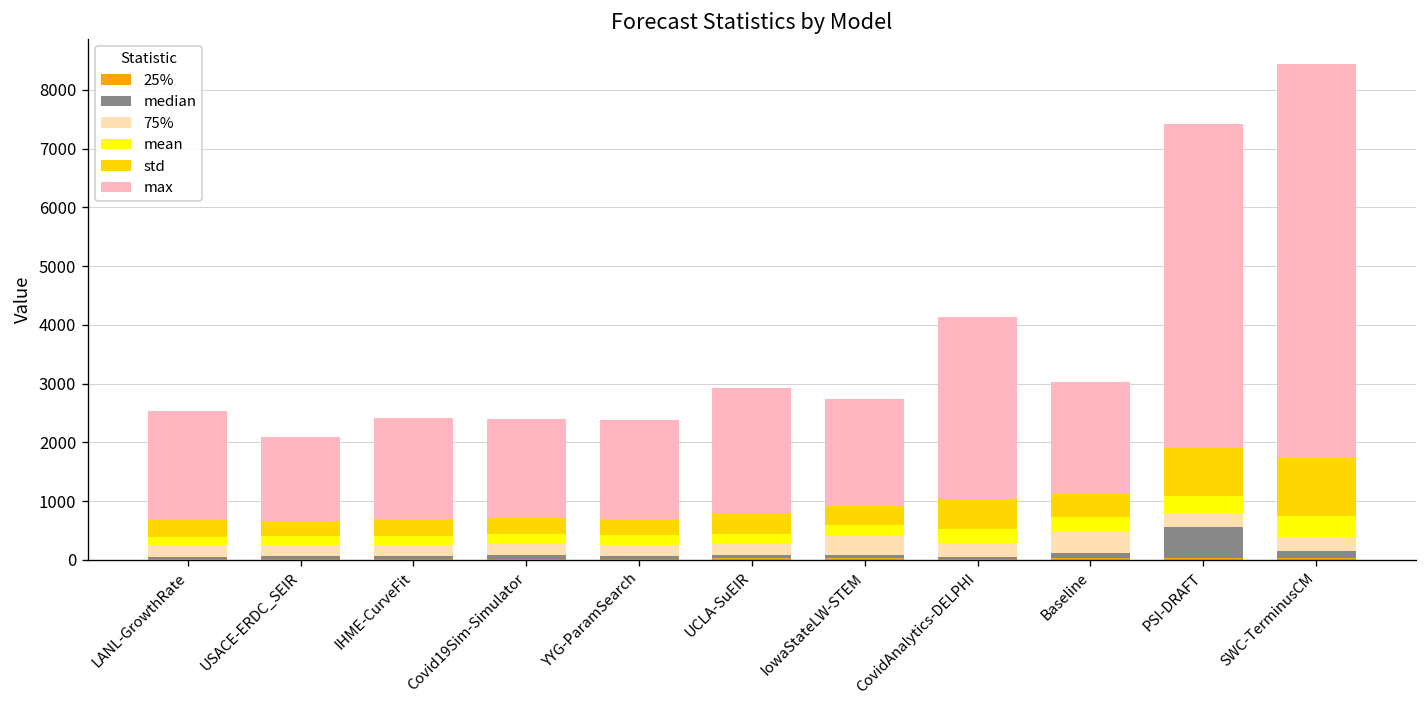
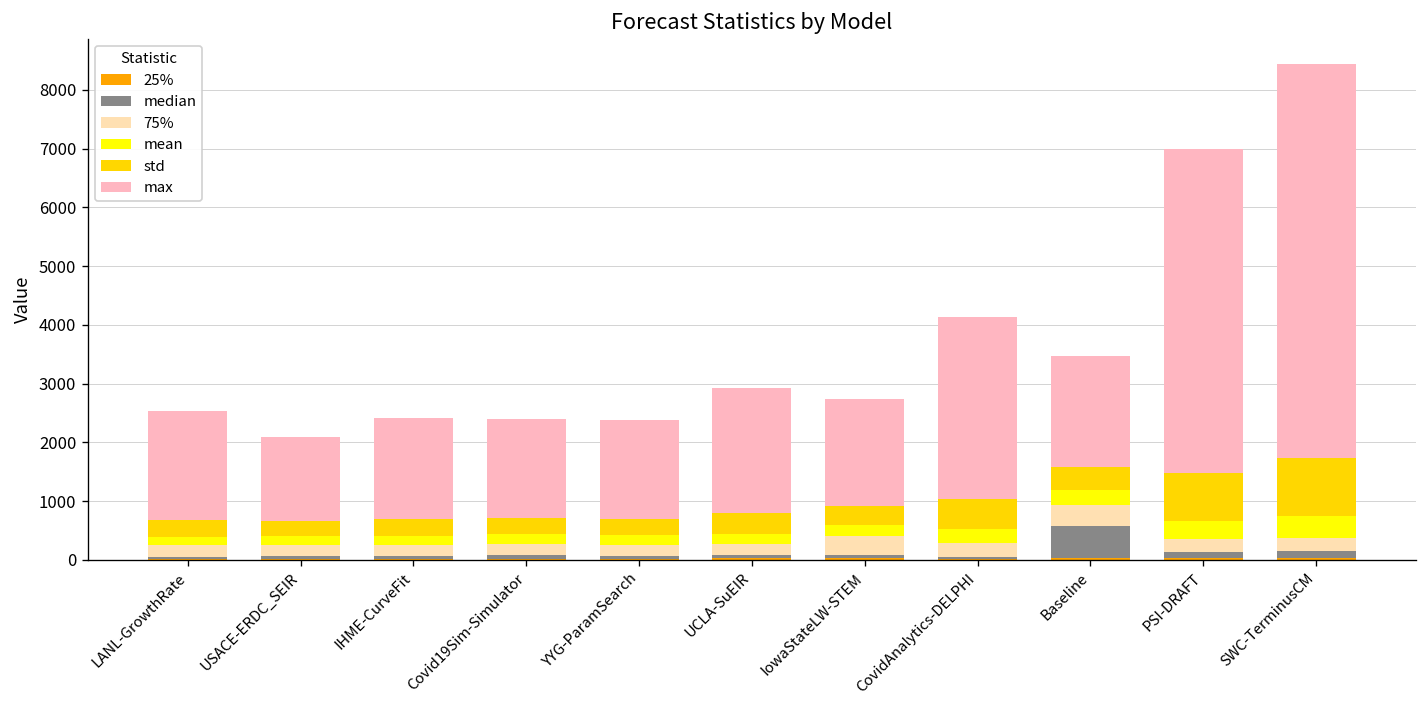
  {
    "median": {
      "Covid19Sim-Simulator": 100,
      "YYG-ParamSearch": 100,
      "UCLA-SuEIR": 100,
      "IowaStateLW-STEM": 100,
-     "Baseline": 100,
-     "PSI-DRAFT": 500,
+     "Baseline": 500,
+     "PSI-DRAFT": 100,
      "SWC-TerminusCM": 100
    }
  }
